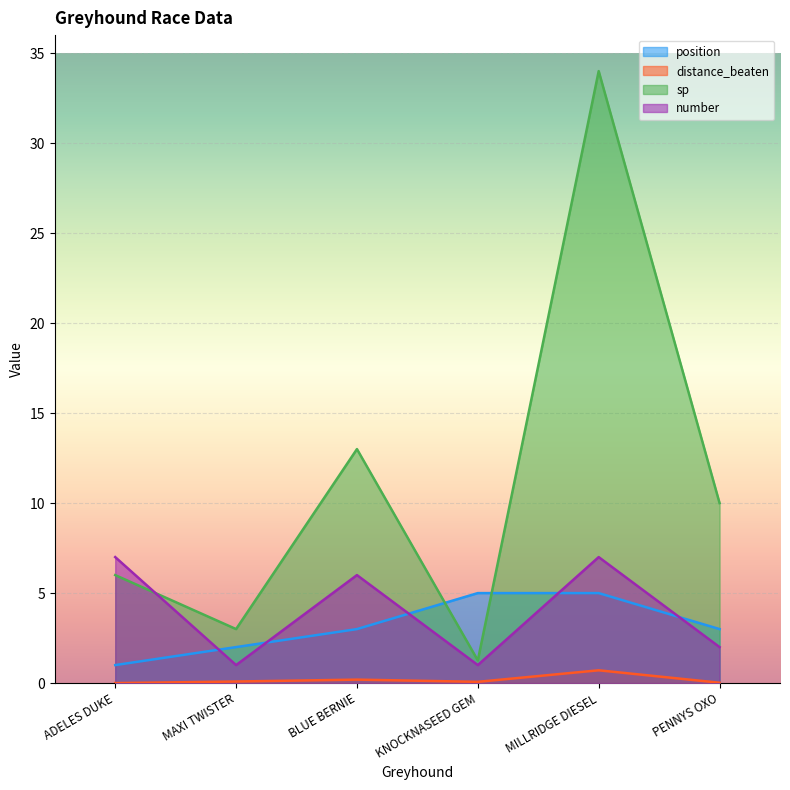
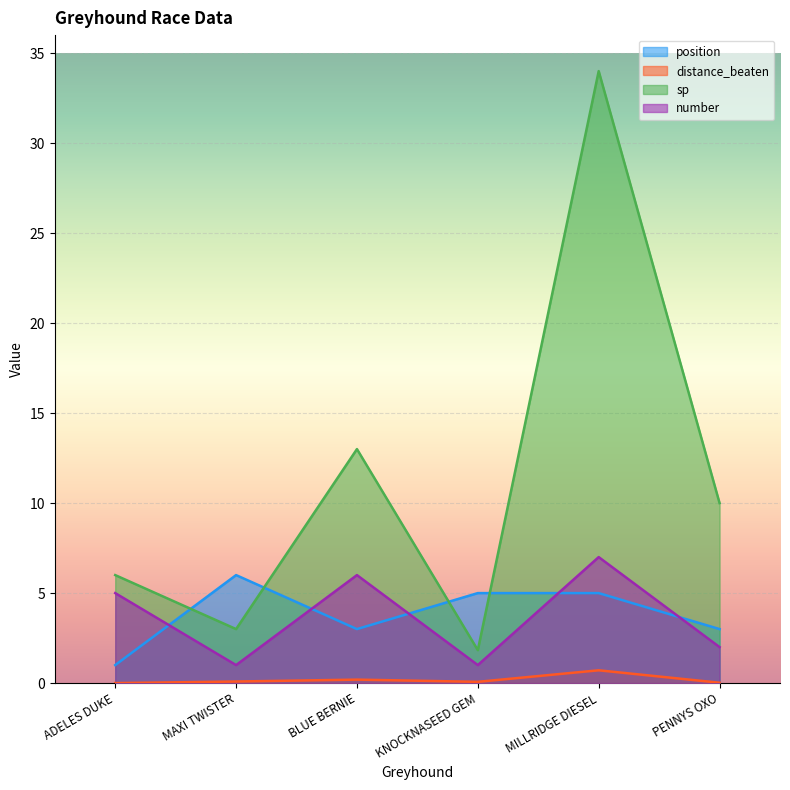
  {
    "position": {
      "ADELES DUKE": 1,
-     "MAXI TWISTER": 2,
+     "MAXI TWISTER": 6,
      "BLUE BERNIE": 3,
      "KNOCKNASEED GEM": 5,
      "MILLRIDGE DIESEL": 5,
      "PENNYS OXO": 3
    },
    "distance_beaten": {
      "ADELES DUKE": 0.0,
      "MAXI TWISTER": 0.1,
      "BLUE BERNIE": 0.2,
      "KNOCKNASEED GEM": 0.1,
      "MILLRIDGE DIESEL": 0.7,
      "PENNYS OXO": 0.0
    },
    "sp": {
      "ADELES DUKE": 6.0,
      "MAXI TWISTER": 3.0,
      "BLUE BERNIE": 13.0,
-     "KNOCKNASEED GEM": 1.3,
+     "KNOCKNASEED GEM": 1.8,
      "MILLRIDGE DIESEL": 34.0,
      "PENNYS OXO": 10.0
    },
    "number": {
-     "ADELES DUKE": 7,
+     "ADELES DUKE": 5,
      "MAXI TWISTER": 1,
      "BLUE BERNIE": 6,
      "KNOCKNASEED GEM": 1,
      "MILLRIDGE DIESEL": 7,
      "PENNYS OXO": 2
    }
  }
